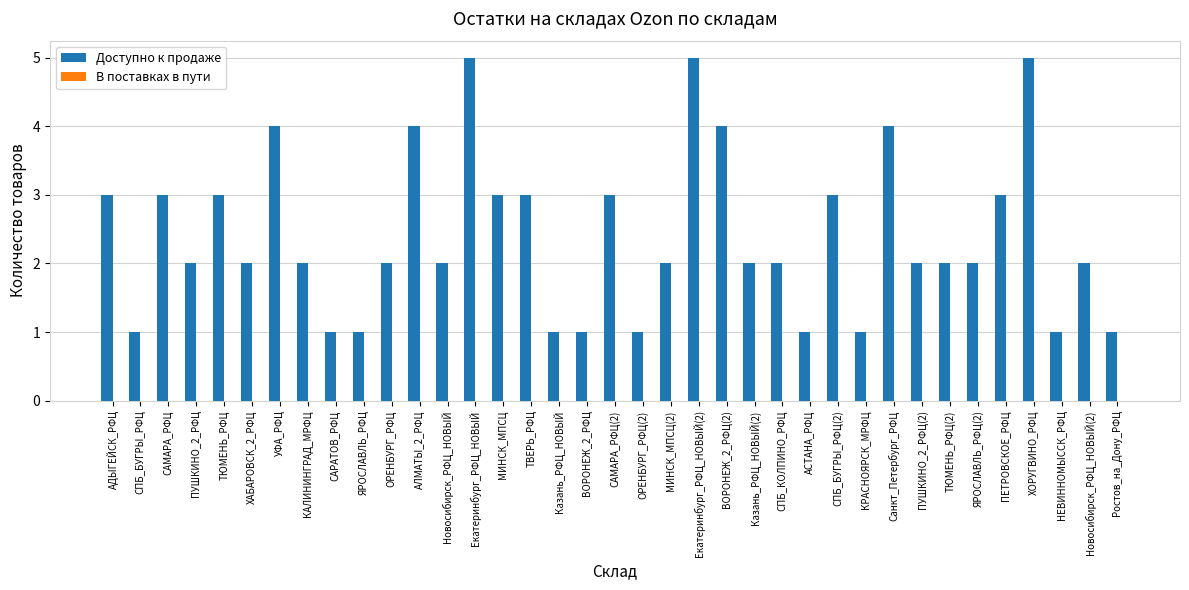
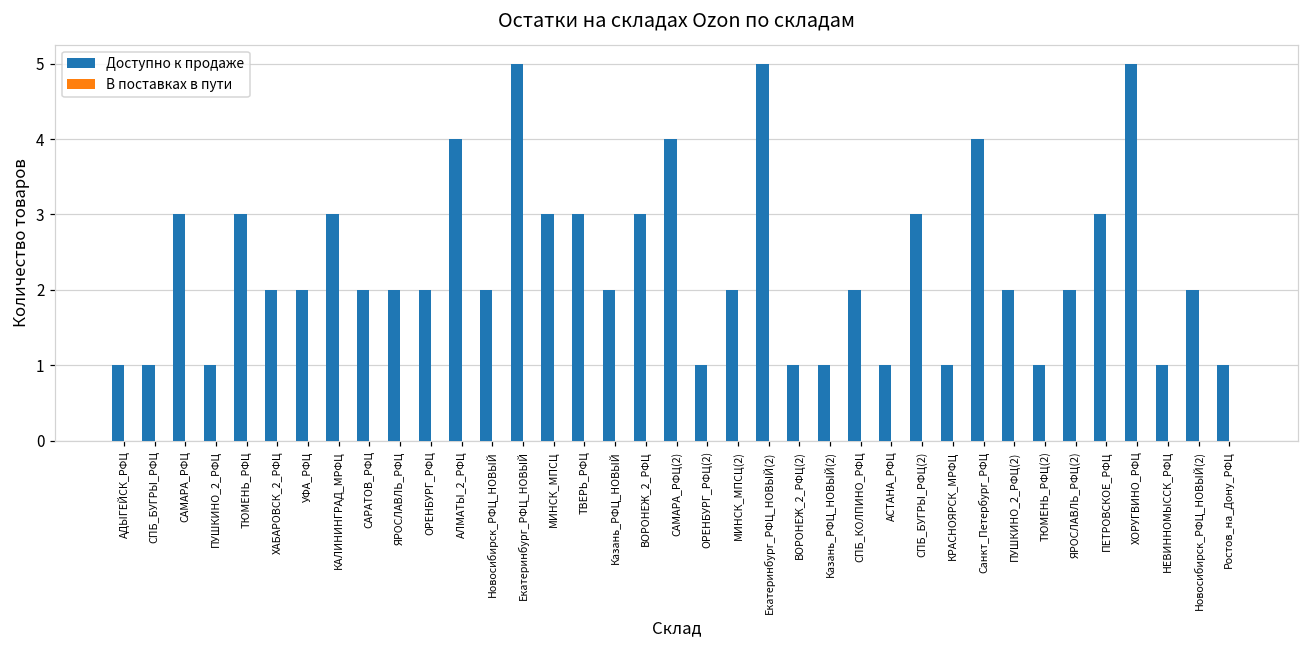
  {
    "Доступно к продаже": {
-     "АДЫГЕЙСК_РФЦ": 3,
+     "АДЫГЕЙСК_РФЦ": 1,
      "СПБ_БУГРЫ_РФЦ": 1,
      "САМАРА_РФЦ": 3,
-     "ПУШКИНО_2_РФЦ": 2,
+     "ПУШКИНО_2_РФЦ": 1,
      "ТЮМЕНЬ_РФЦ": 3,
      "ХАБАРОВСК_2_РФЦ": 2,
-     "УФА_РФЦ": 4,
-     "КАЛИНИНГРАД_МРФЦ": 2,
-     "САРАТОВ_РФЦ": 1,
-     "ЯРОСЛАВЛЬ_РФЦ": 1,
+     "УФА_РФЦ": 2,
+     "КАЛИНИНГРАД_МРФЦ": 3,
+     "САРАТОВ_РФЦ": 2,
+     "ЯРОСЛАВЛЬ_РФЦ": 2,
      "ОРЕНБУРГ_РФЦ": 2,
      "АЛМАТЫ_2_РФЦ": 4,
      "Новосибирск_РФЦ_НОВЫЙ": 2,
      "Екатеринбург_РФЦ_НОВЫЙ": 5,
      "МИНСК_МПСЦ": 3,
      "ТВЕРЬ_РФЦ": 3,
-     "Казань_РФЦ_НОВЫЙ": 1,
-     "ВОРОНЕЖ_2_РФЦ": 1,
-     "САМАРА_РФЦ(2)": 3,
+     "Казань_РФЦ_НОВЫЙ": 2,
+     "ВОРОНЕЖ_2_РФЦ": 3,
+     "САМАРА_РФЦ(2)": 4,
      "ОРЕНБУРГ_РФЦ(2)": 1,
      "МИНСК_МПСЦ(2)": 2,
      "Екатеринбург_РФЦ_НОВЫЙ(2)": 5,
-     "ВОРОНЕЖ_2_РФЦ(2)": 4,
-     "Казань_РФЦ_НОВЫЙ(2)": 2,
+     "ВОРОНЕЖ_2_РФЦ(2)": 1,
+     "Казань_РФЦ_НОВЫЙ(2)": 1,
      "СПБ_КОЛПИНО_РФЦ": 2,
      "АСТАНА_РФЦ": 1,
      "СПБ_БУГРЫ_РФЦ(2)": 3,
      "КРАСНОЯРСК_МРФЦ": 1,
      "Санкт_Петербург_РФЦ": 4,
      "ПУШКИНО_2_РФЦ(2)": 2,
-     "ТЮМЕНЬ_РФЦ(2)": 2,
+     "ТЮМЕНЬ_РФЦ(2)": 1,
      "ЯРОСЛАВЛЬ_РФЦ(2)": 2,
      "ПЕТРОВСКОЕ_РФЦ": 3,
      "ХОРУГВИНО_РФЦ": 5,
      "НЕВИННОМЫССК_РФЦ": 1,
      "Новосибирск_РФЦ_НОВЫЙ(2)": 2,
      "Ростов_на_Дону_РФЦ": 1
    },
    "В поставках в пути": {
      "АДЫГЕЙСК_РФЦ": 0,
      "СПБ_БУГРЫ_РФЦ": 0,
      "САМАРА_РФЦ": 0,
      "ПУШКИНО_2_РФЦ": 0,
      "ТЮМЕНЬ_РФЦ": 0,
      "ХАБАРОВСК_2_РФЦ": 0,
      "УФА_РФЦ": 0,
      "КАЛИНИНГРАД_МРФЦ": 0,
      "САРАТОВ_РФЦ": 0,
      "ЯРОСЛАВЛЬ_РФЦ": 0,
      "ОРЕНБУРГ_РФЦ": 0,
      "АЛМАТЫ_2_РФЦ": 0,
      "Новосибирск_РФЦ_НОВЫЙ": 0,
      "Екатеринбург_РФЦ_НОВЫЙ": 0,
      "МИНСК_МПСЦ": 0,
      "ТВЕРЬ_РФЦ": 0,
      "Казань_РФЦ_НОВЫЙ": 0,
      "ВОРОНЕЖ_2_РФЦ": 0,
      "САМАРА_РФЦ(2)": 0,
      "ОРЕНБУРГ_РФЦ(2)": 0,
      "МИНСК_МПСЦ(2)": 0,
      "Екатеринбург_РФЦ_НОВЫЙ(2)": 0,
      "ВОРОНЕЖ_2_РФЦ(2)": 0,
      "Казань_РФЦ_НОВЫЙ(2)": 0,
      "СПБ_КОЛПИНО_РФЦ": 0,
      "АСТАНА_РФЦ": 0,
      "СПБ_БУГРЫ_РФЦ(2)": 0,
      "КРАСНОЯРСК_МРФЦ": 0,
      "Санкт_Петербург_РФЦ": 0,
      "ПУШКИНО_2_РФЦ(2)": 0,
      "ТЮМЕНЬ_РФЦ(2)": 0,
      "ЯРОСЛАВЛЬ_РФЦ(2)": 0,
      "ПЕТРОВСКОЕ_РФЦ": 0,
      "ХОРУГВИНО_РФЦ": 0,
      "НЕВИННОМЫССК_РФЦ": 0,
      "Новосибирск_РФЦ_НОВЫЙ(2)": 0,
      "Ростов_на_Дону_РФЦ": 0
    }
  }
